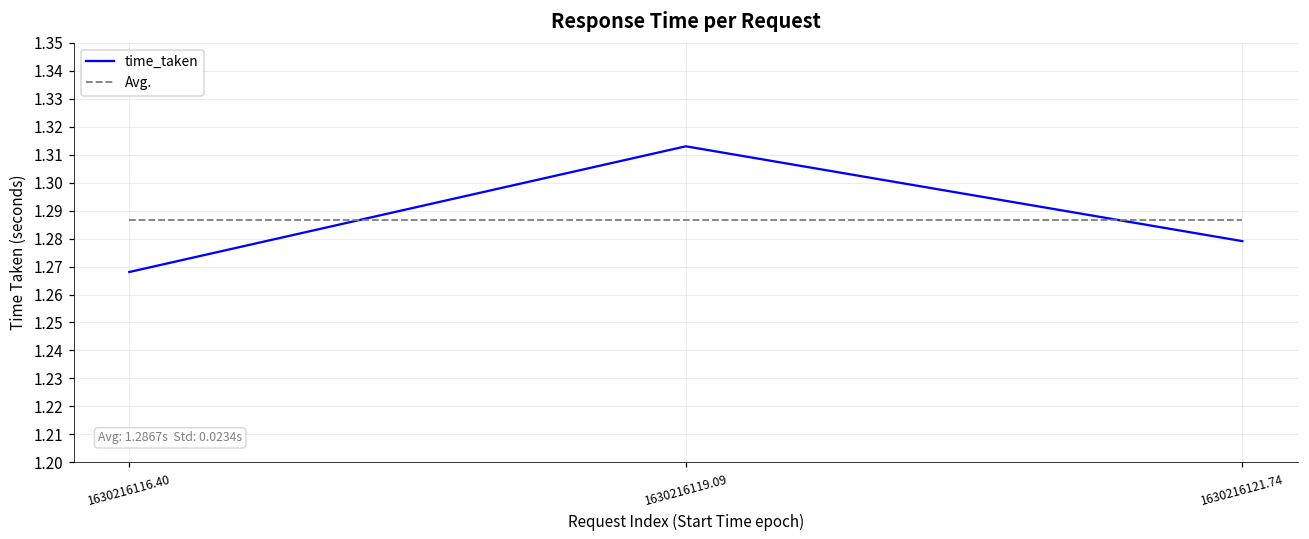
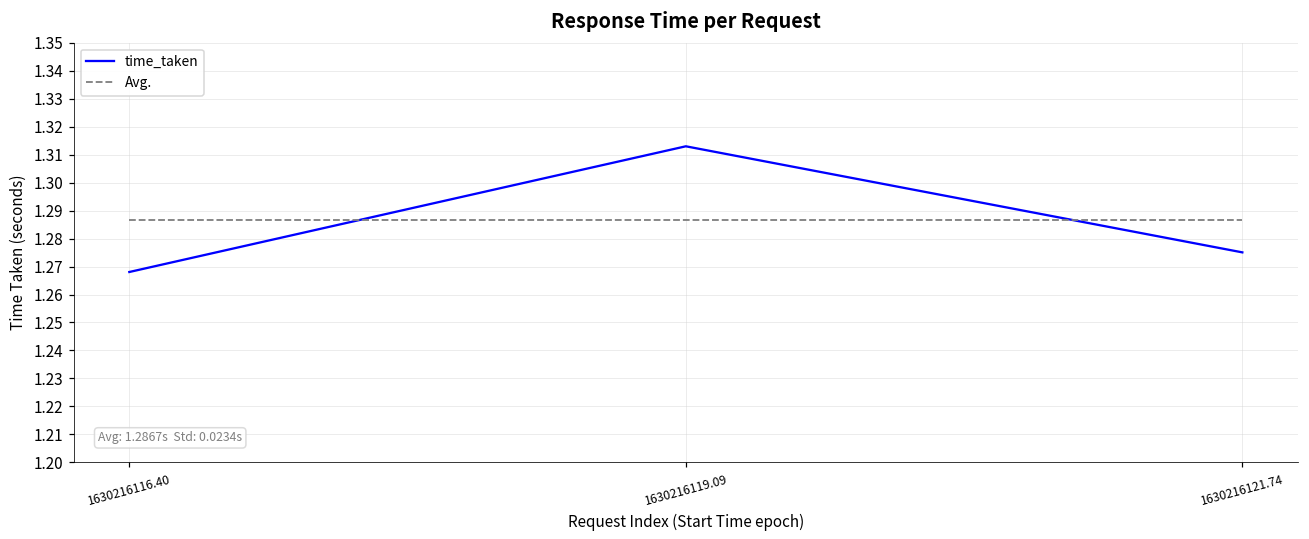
  {
    "time_taken": {
      "1630216116.40": 1.268,
      "1630216119.09": 1.313,
-     "1630216121.74": 1.279
+     "1630216121.74": 1.275
    },
    "Avg.": {
      "1630216116.40": 1.287,
      "1630216119.09": 1.287,
      "1630216121.74": 1.287
    }
  }
